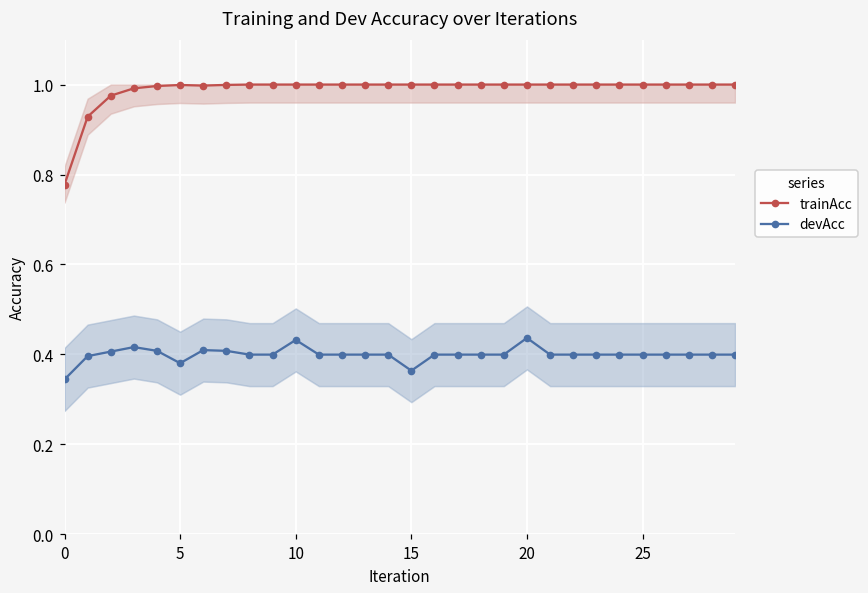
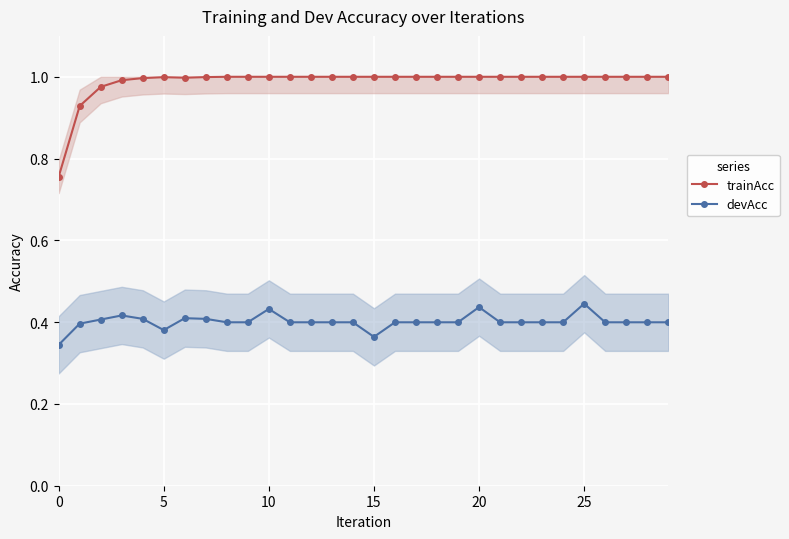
  {
    "trainAcc": {
-     "0": 0.78
+     "0": 0.76
    },
    "devAcc": {
      "0": 0.34,
      "5": 0.38,
      "10": 0.43,
      "15": 0.36,
      "20": 0.44,
-     "25": 0.40
+     "25": 0.45
    }
  }
